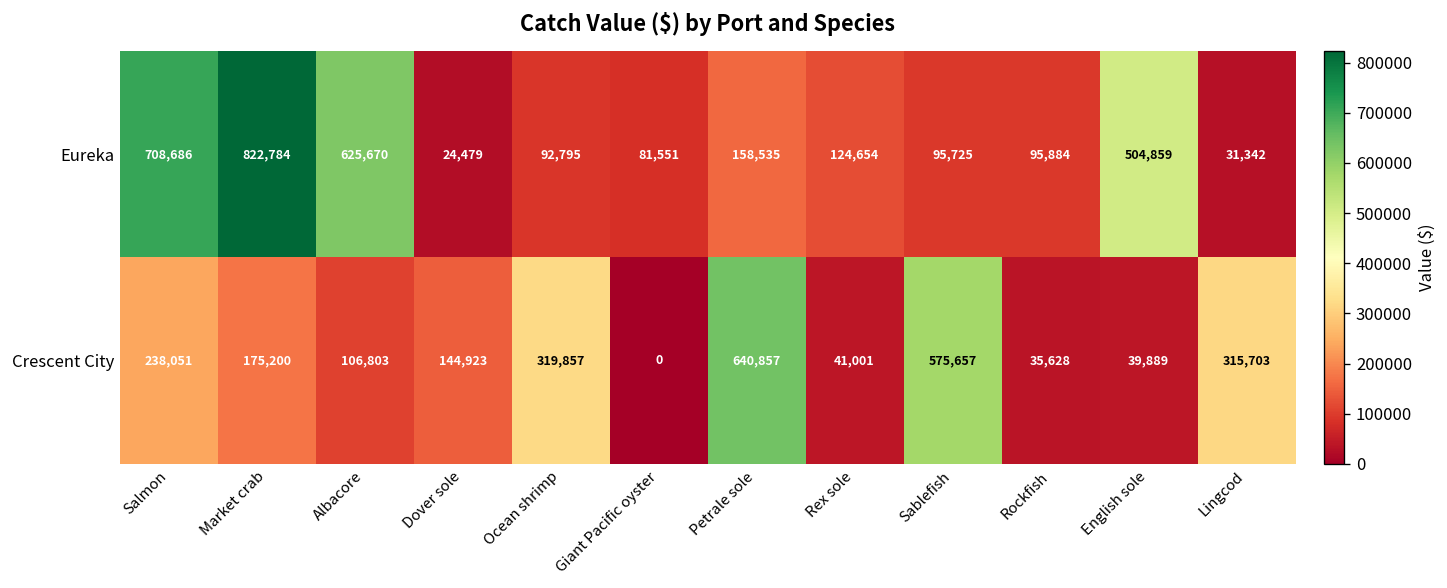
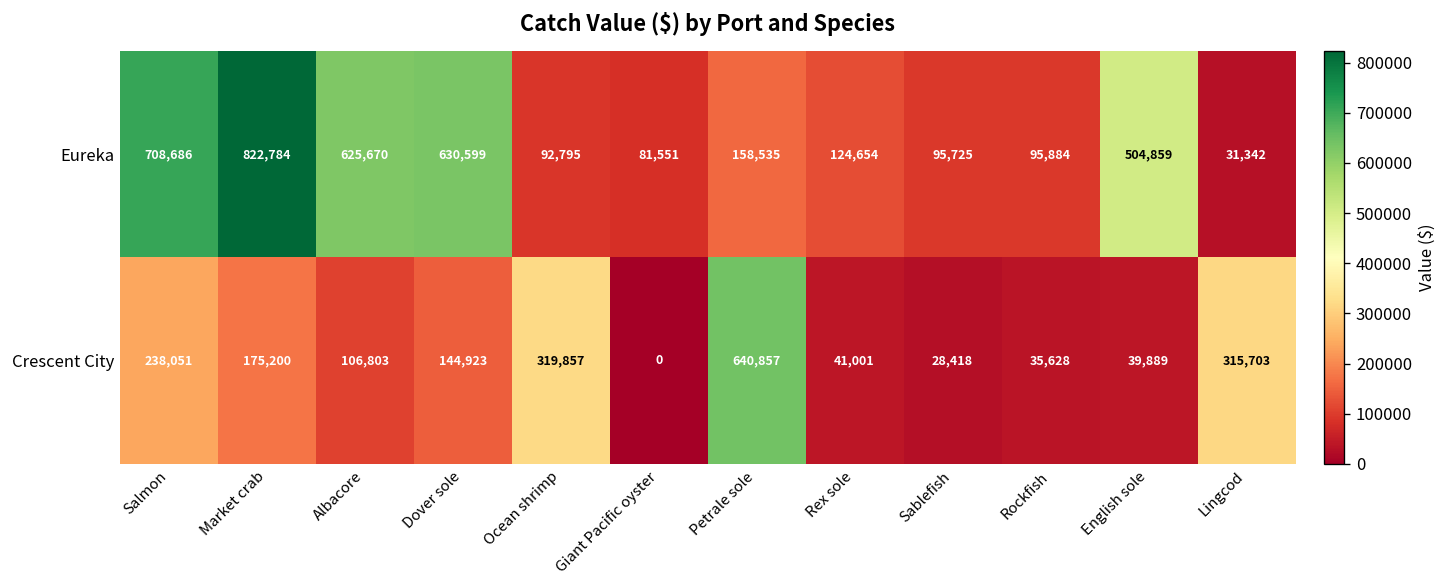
  {
    "Eureka": {
      "Salmon": "708,686",
      "Market crab": "822,784",
      "Albacore": "625,670",
-     "Dover sole": "24,479",
+     "Dover sole": "630,599",
      "Ocean shrimp": "92,795",
      "Giant Pacific oyster": "81,551",
      "Petrale sole": "158,535",
      "Rex sole": "124,654",
      "Sablefish": "95,725",
      "Rockfish": "95,884",
      "English sole": "504,859",
      "Lingcod": "31,342"
    },
    "Crescent City": {
      "Salmon": "238,051",
      "Market crab": "175,200",
      "Albacore": "106,803",
      "Dover sole": "144,923",
      "Ocean shrimp": "319,857",
      "Giant Pacific oyster": "0",
      "Petrale sole": "640,857",
      "Rex sole": "41,001",
-     "Sablefish": "575,657",
+     "Sablefish": "28,418",
      "Rockfish": "35,628",
      "English sole": "39,889",
      "Lingcod": "315,703"
    }
  }
